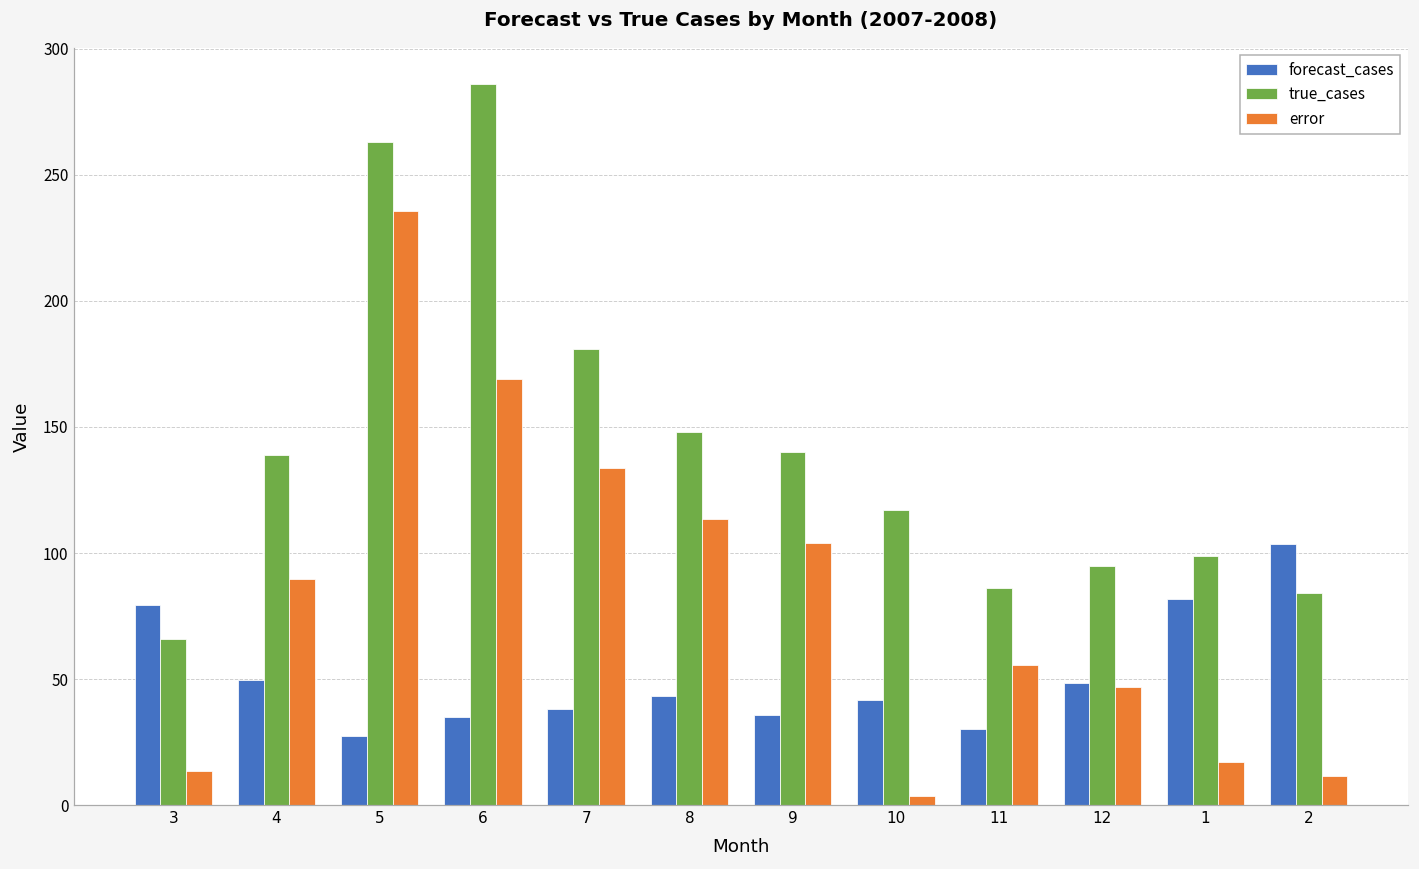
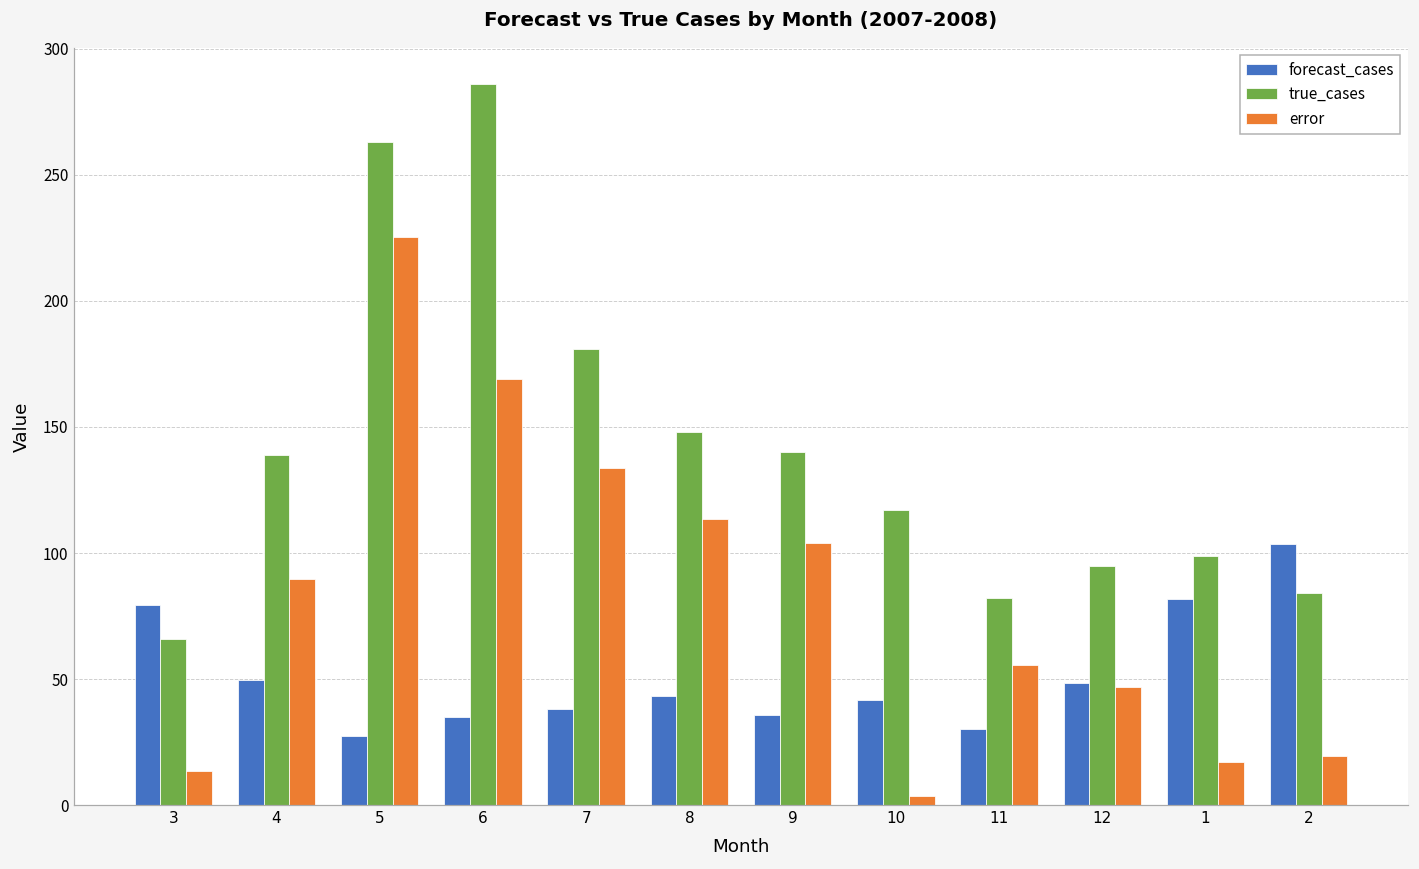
  {
    "forecast_cases": {
      "3": 79,
      "4": 49,
      "5": 27,
      "6": 35,
      "7": 38,
      "8": 43,
      "9": 36,
      "10": 42,
      "11": 30,
      "12": 48,
      "1": 82,
      "2": 104
    },
    "true_cases": {
      "3": 66,
      "4": 139,
      "5": 263,
      "6": 286,
      "7": 181,
      "8": 148,
      "9": 140,
      "10": 117,
-     "11": 86,
+     "11": 82,
      "12": 95,
      "1": 99,
      "2": 84
    },
    "error": {
      "3": 13,
      "4": 90,
-     "5": 236,
+     "5": 225,
      "6": 169,
      "7": 134,
      "8": 114,
      "9": 104,
      "10": 4,
      "11": 56,
      "12": 47,
      "1": 17,
-     "2": 12
+     "2": 20
    }
  }
